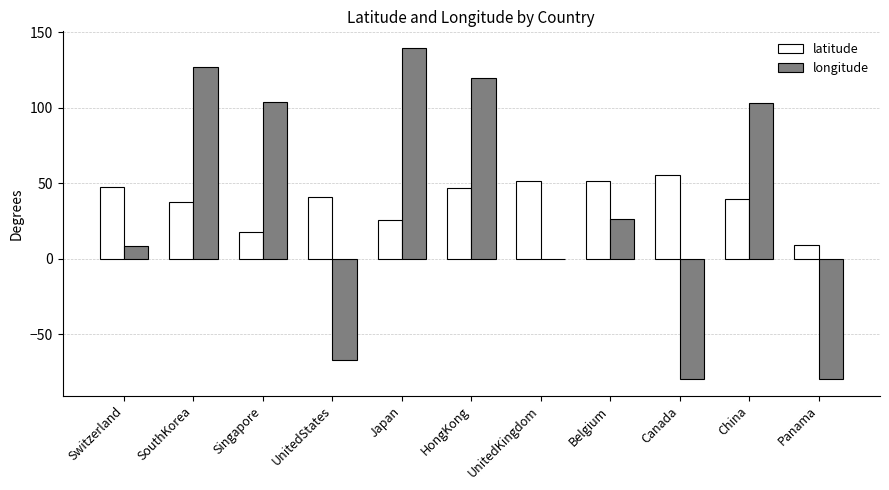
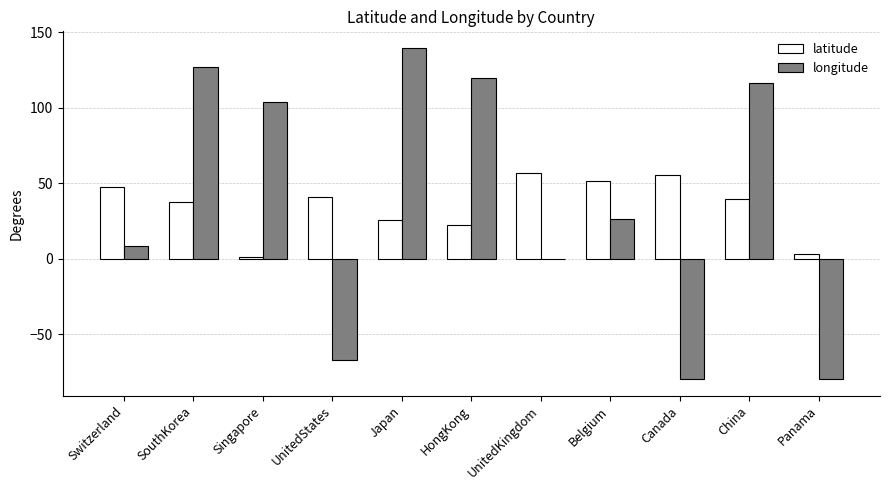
  {
    "latitude": {
      "Switzerland": 47,
      "SouthKorea": 38,
-     "Singapore": 18,
+     "Singapore": 1,
      "UnitedStates": 41,
      "Japan": 25,
-     "HongKong": 47,
-     "UnitedKingdom": 52,
+     "HongKong": 22,
+     "UnitedKingdom": 57,
      "Belgium": 51,
      "Canada": 56,
      "China": 40,
-     "Panama": 9
+     "Panama": 3
    },
    "longitude": {
      "Switzerland": 9,
      "SouthKorea": 127,
      "Singapore": 104,
      "UnitedStates": -67,
      "Japan": 140,
      "HongKong": 120,
      "Belgium": 26,
      "Canada": -79,
-     "China": 103,
+     "China": 116,
      "Panama": -80
    }
  }
